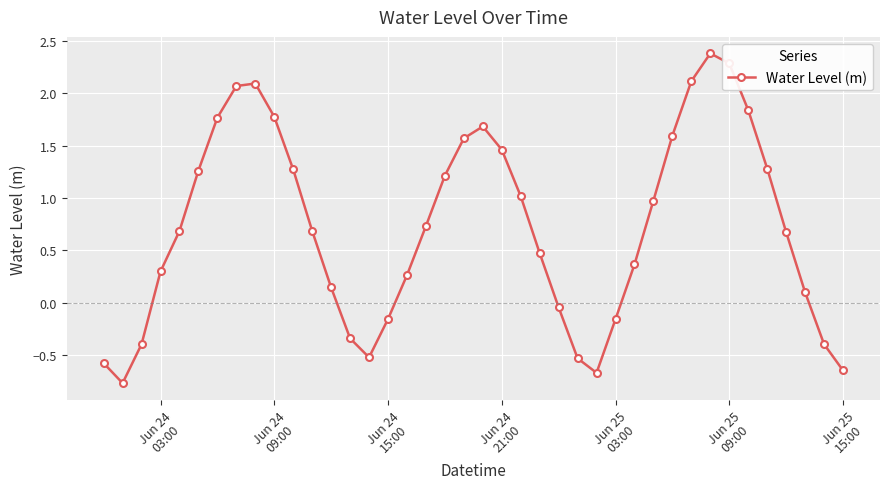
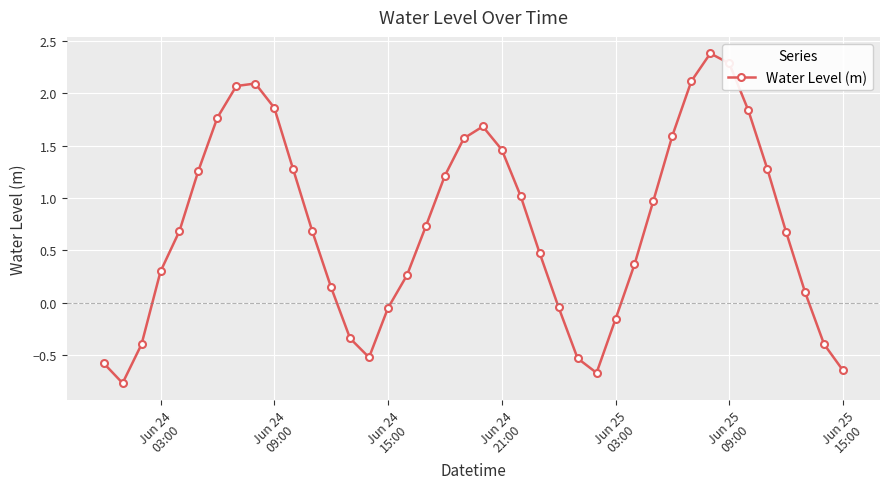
  {
    "Jun 24 03:00": 0.30,
-   "Jun 24 09:00": 1.77,
-   "Jun 24 15:00": -0.16,
+   "Jun 24 09:00": 1.86,
+   "Jun 24 15:00": -0.05,
    "Jun 24 21:00": 1.46,
    "Jun 25 03:00": -0.16,
    "Jun 25 15:00": -0.65
  }
